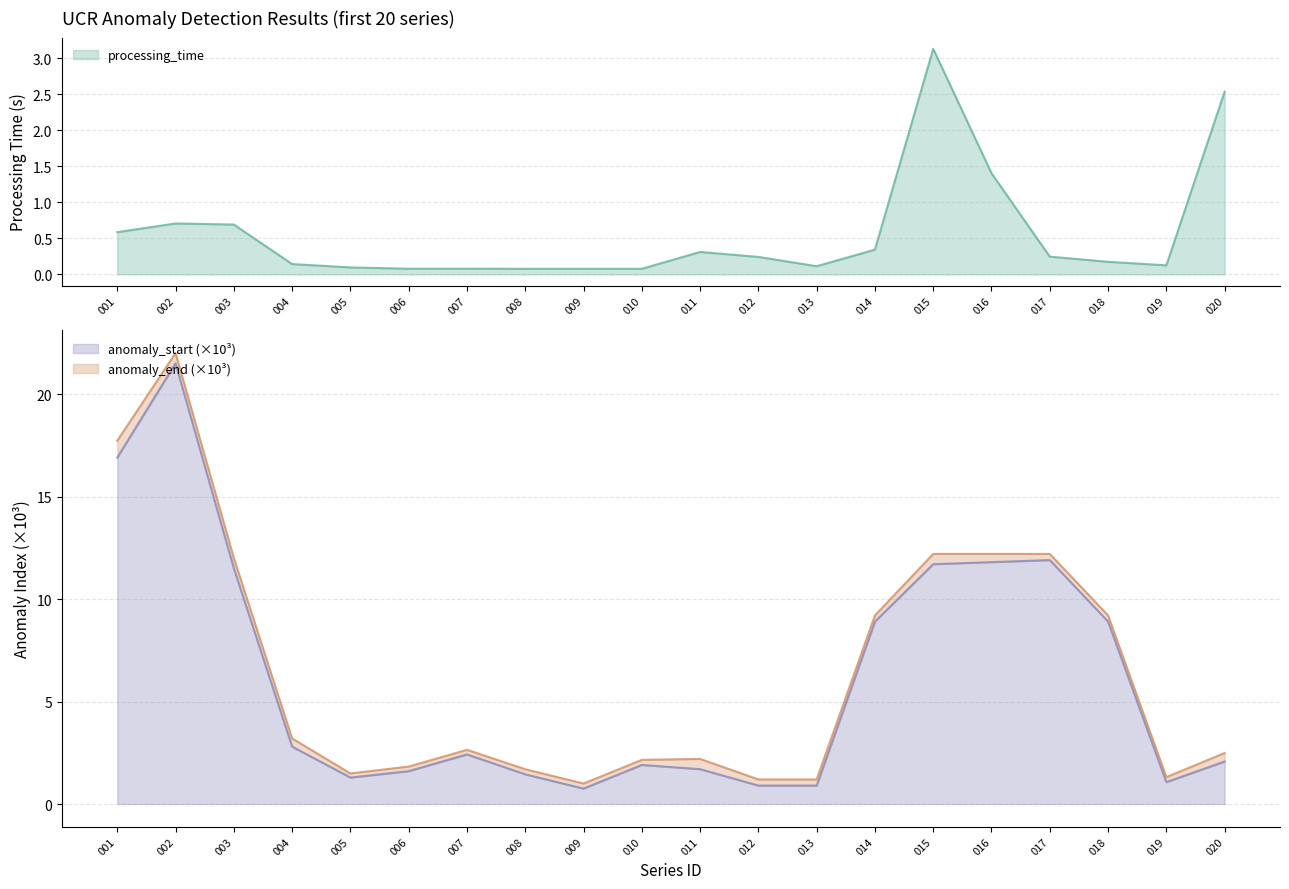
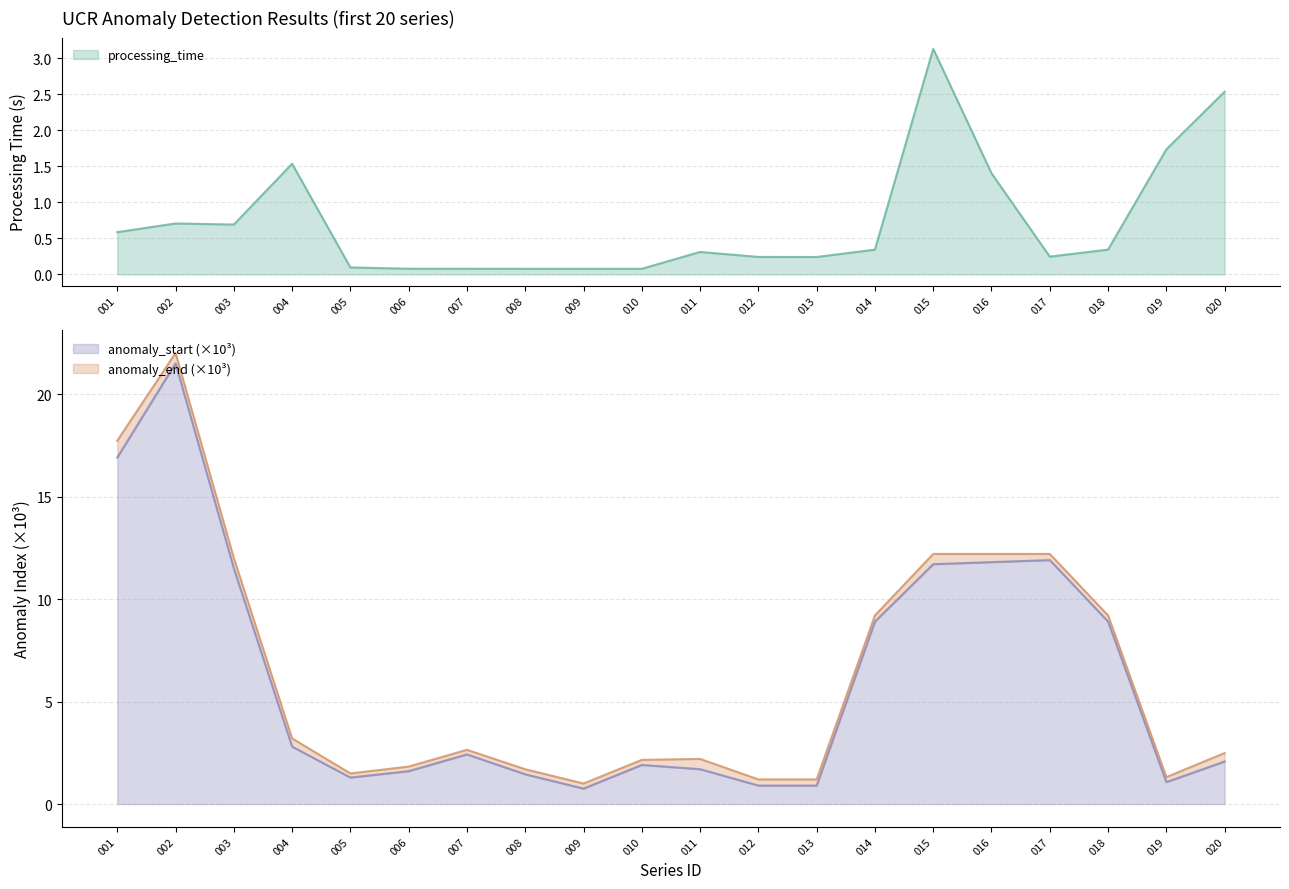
  {
    "UCR Anomaly Detection Results (first 20 series)": {
      "001": 0.6,
      "002": 0.7,
      "003": 0.7,
-     "004": 0.1,
+     "004": 1.5,
      "005": 0.1,
      "006": 0.1,
      "007": 0.1,
      "008": 0.1,
      "009": 0.1,
      "010": 0.1,
      "011": 0.3,
      "012": 0.2,
-     "013": 0.1,
+     "013": 0.2,
      "014": 0.3,
      "015": 3.1,
      "016": 1.4,
      "017": 0.2,
-     "018": 0.2,
-     "019": 0.1,
+     "018": 0.3,
+     "019": 1.7,
      "020": 2.5
    }
  }
